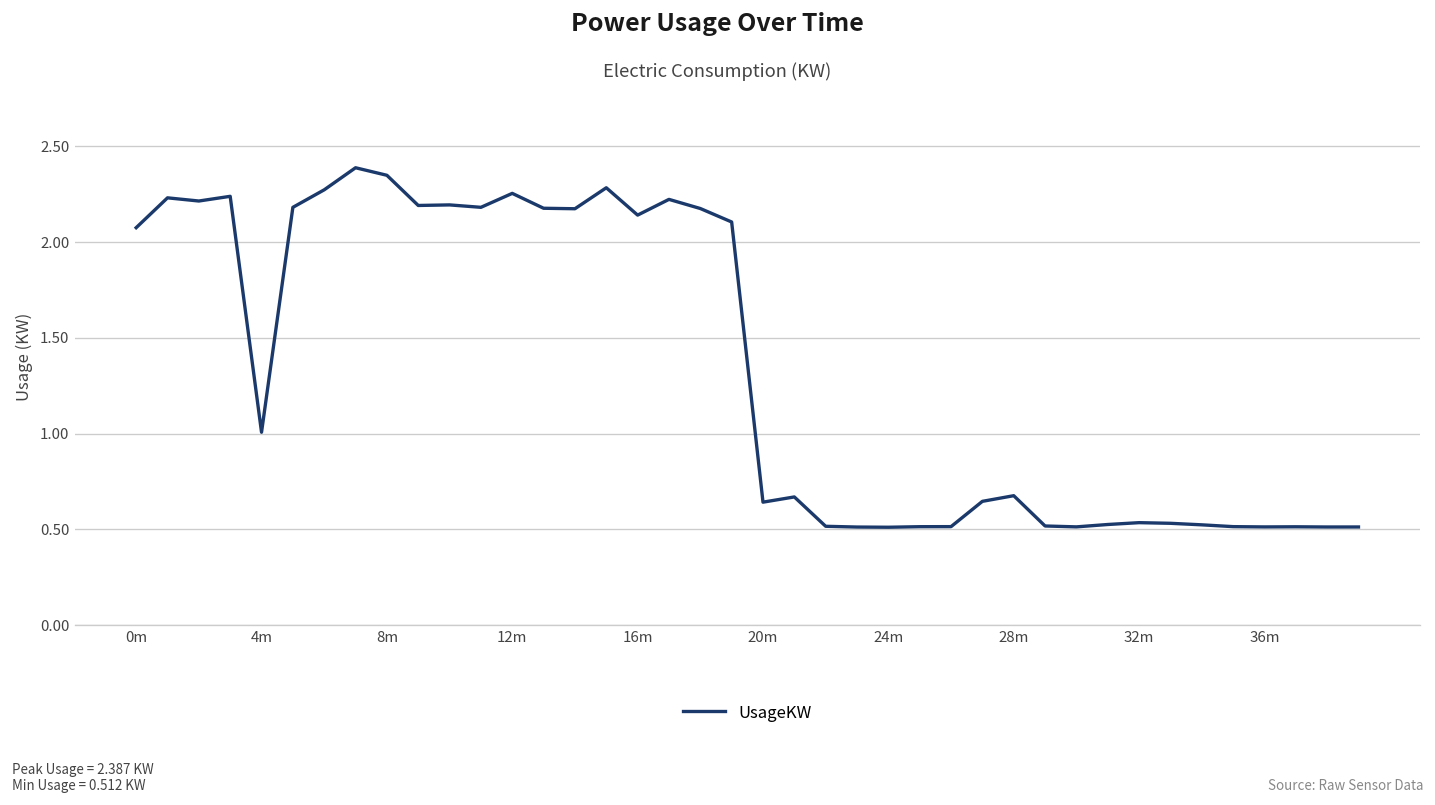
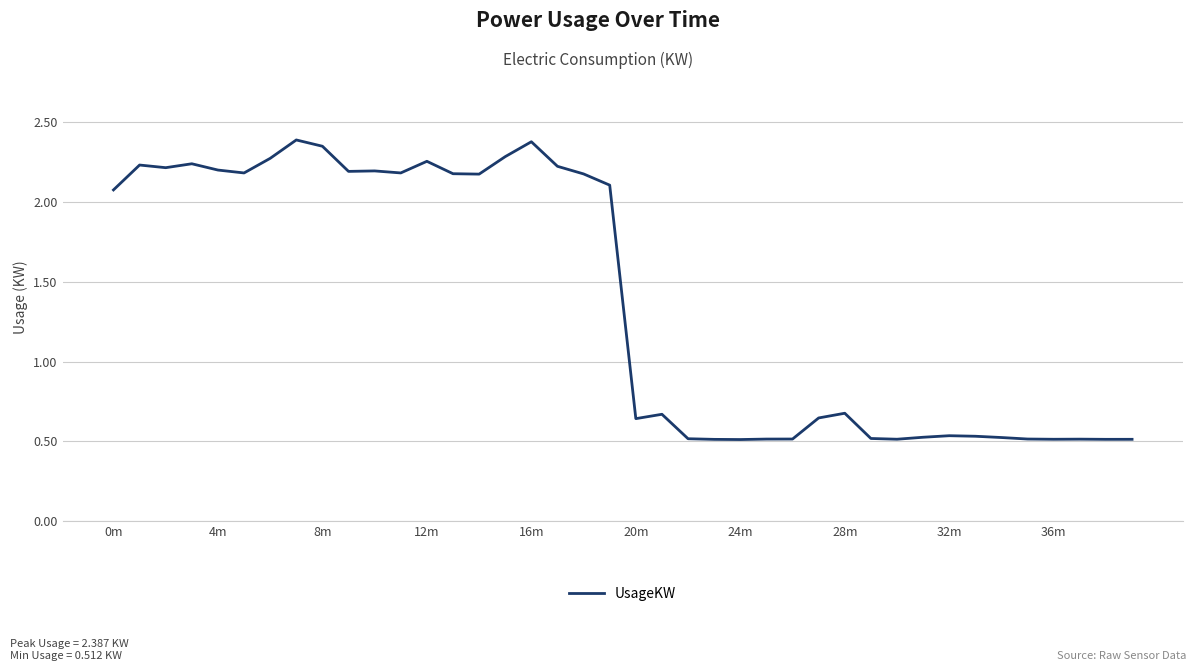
  {
    "0m": 2.07,
-   "4m": 1.01,
+   "4m": 2.20,
    "8m": 2.35,
    "12m": 2.25,
-   "16m": 2.14,
+   "16m": 2.38,
    "20m": 0.64,
    "24m": 0.51,
    "28m": 0.68,
    "32m": 0.54,
    "36m": 0.51
  }
